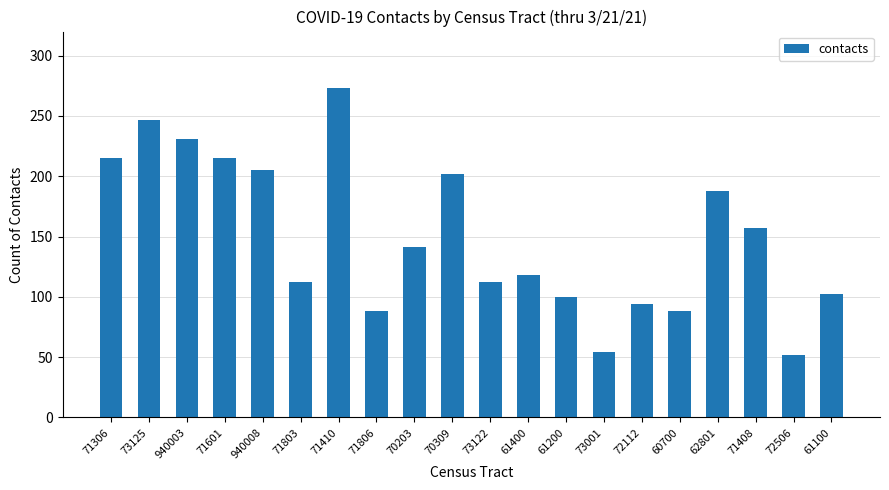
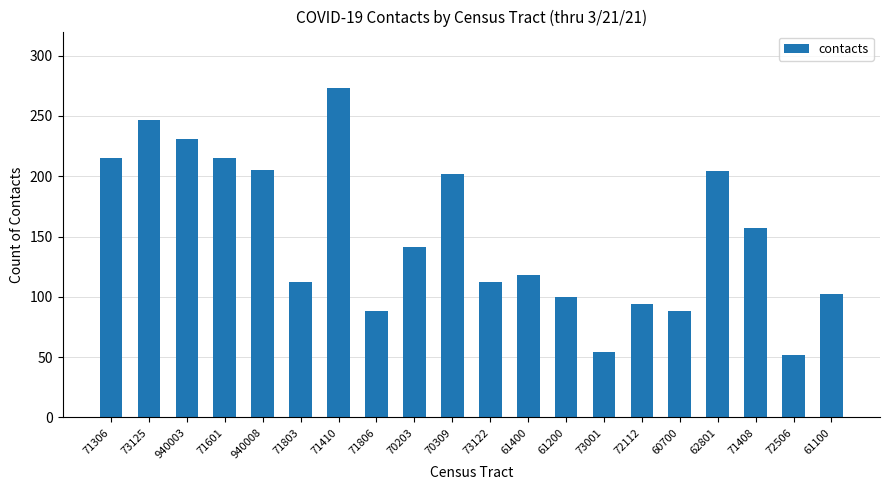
  {
    "71306": 215,
    "73125": 247,
    "940003": 231,
    "71601": 215,
    "940008": 205,
    "71803": 112,
    "71410": 273,
    "71806": 88,
    "70203": 141,
    "70309": 202,
    "73122": 112,
    "61400": 118,
    "61200": 100,
    "73001": 54,
    "72112": 94,
    "60700": 88,
-   "62801": 188,
+   "62801": 204,
    "71408": 157,
    "72506": 52,
    "61100": 102
  }
